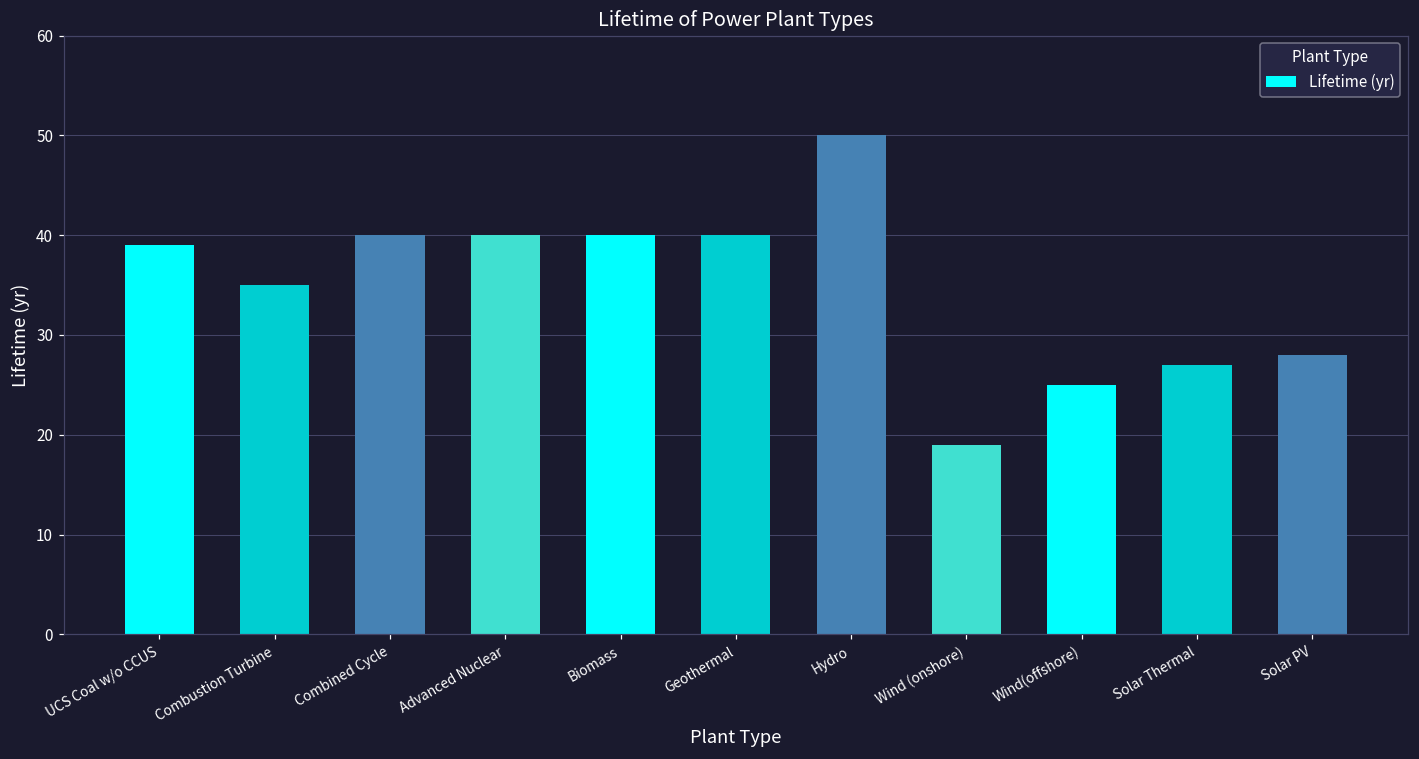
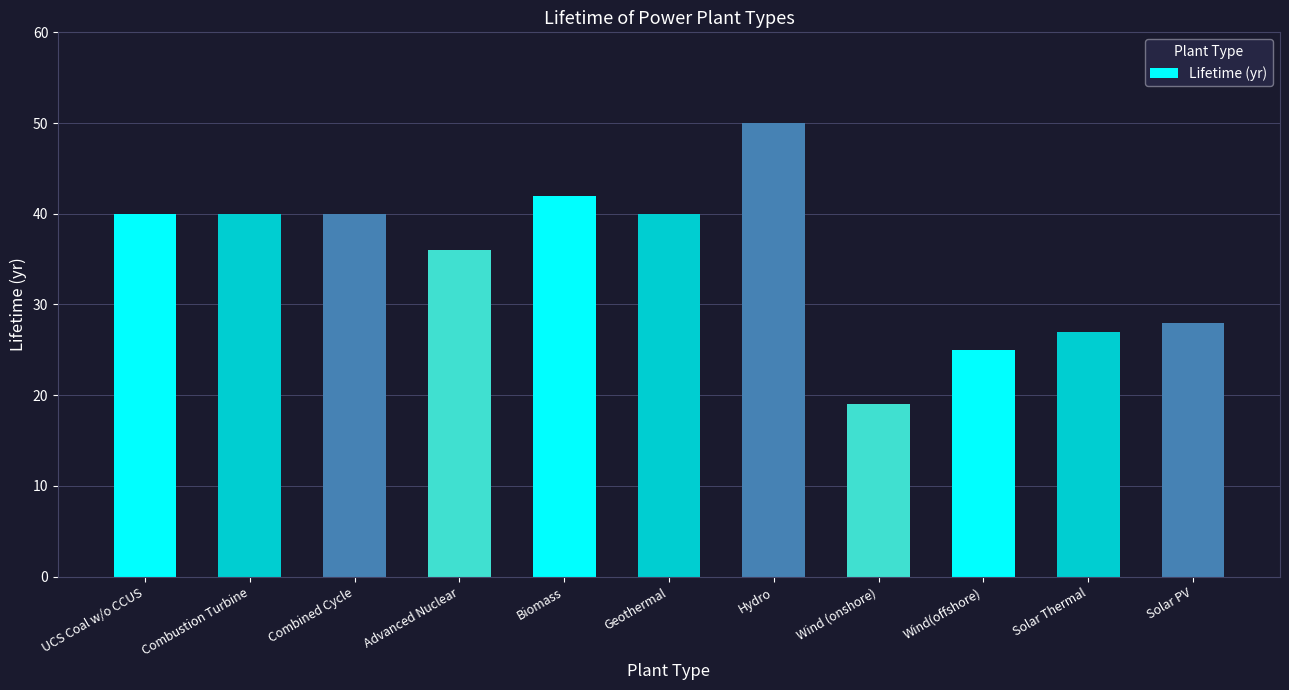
  {
-   "UCS Coal w/o CCUS": 39,
-   "Combustion Turbine": 35,
+   "UCS Coal w/o CCUS": 40,
+   "Combustion Turbine": 40,
    "Combined Cycle": 40,
-   "Advanced Nuclear": 40,
-   "Biomass": 40,
+   "Advanced Nuclear": 36,
+   "Biomass": 42,
    "Geothermal": 40,
    "Hydro": 50,
    "Wind (onshore)": 19,
    "Wind(offshore)": 25,
    "Solar Thermal": 27,
    "Solar PV": 28
  }
